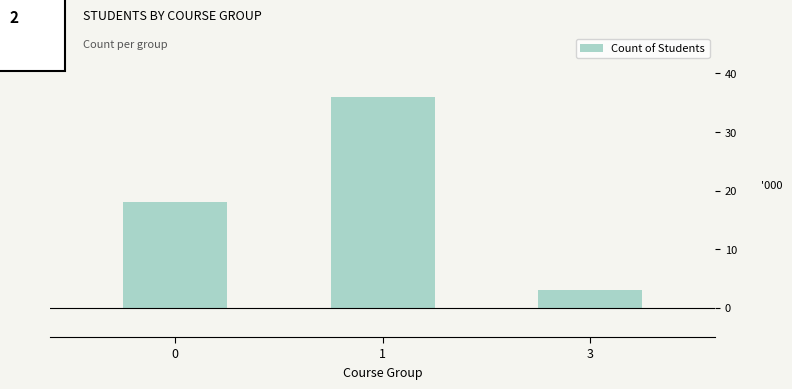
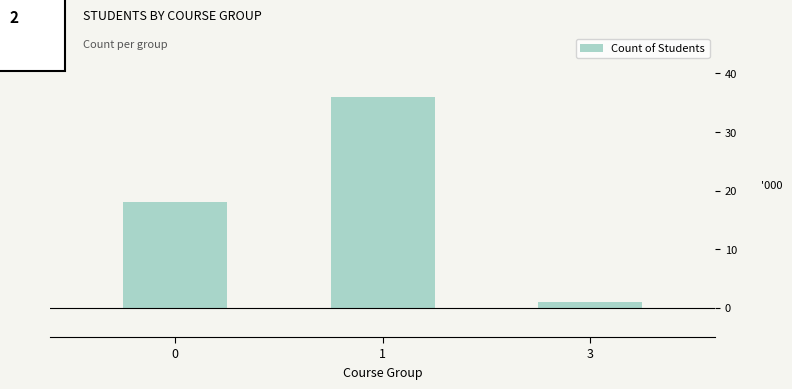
  {
    "0": 18,
    "1": 36,
-   "3": 3
+   "3": 1
  }
